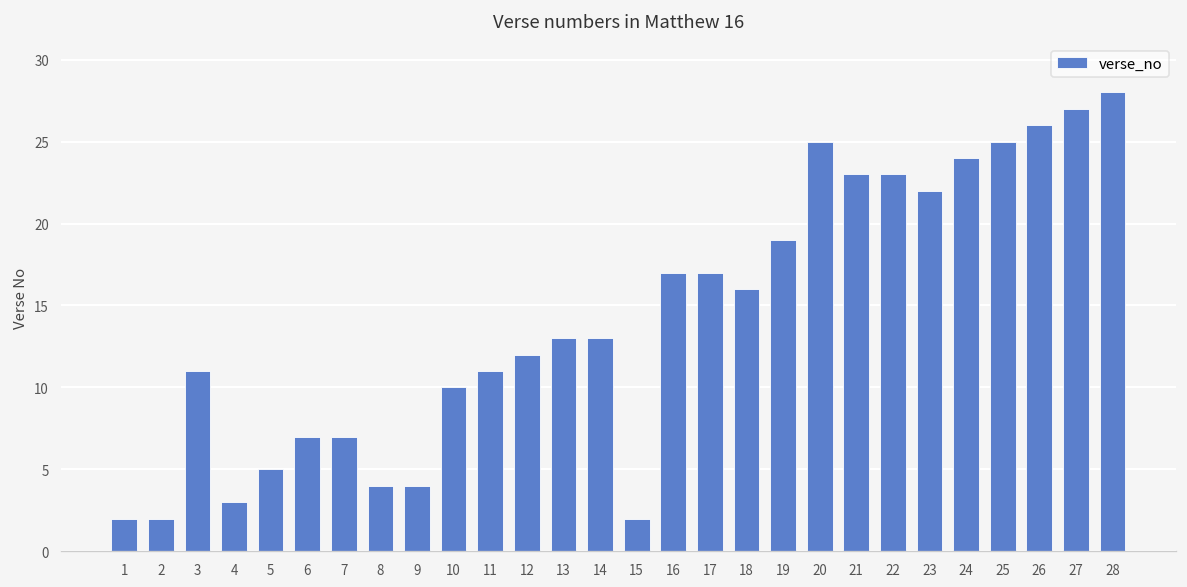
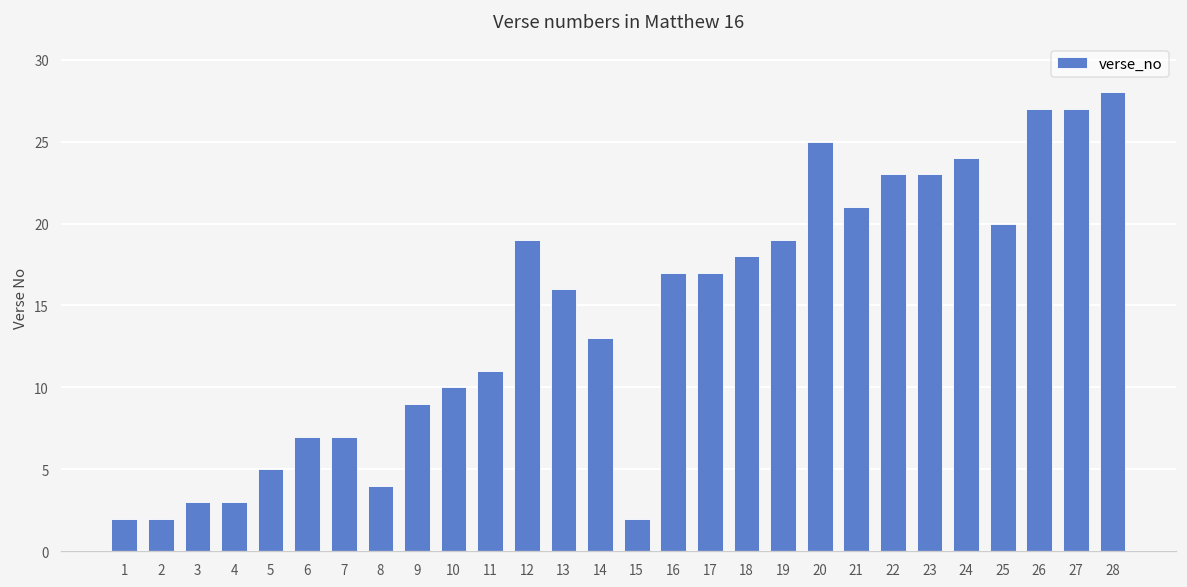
  {
    "1": 2,
    "2": 2,
-   "3": 11,
+   "3": 3,
    "4": 3,
    "5": 5,
    "6": 7,
    "7": 7,
    "8": 4,
-   "9": 4,
+   "9": 9,
    "10": 10,
    "11": 11,
-   "12": 12,
-   "13": 13,
+   "12": 19,
+   "13": 16,
    "14": 13,
    "15": 2,
    "16": 17,
    "17": 17,
-   "18": 16,
+   "18": 18,
    "19": 19,
    "20": 25,
-   "21": 23,
+   "21": 21,
    "22": 23,
-   "23": 22,
+   "23": 23,
    "24": 24,
-   "25": 25,
-   "26": 26,
+   "25": 20,
+   "26": 27,
    "27": 27,
    "28": 28
  }
